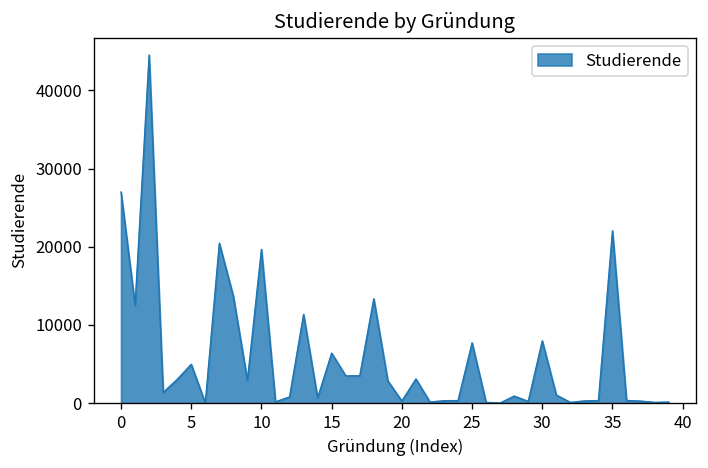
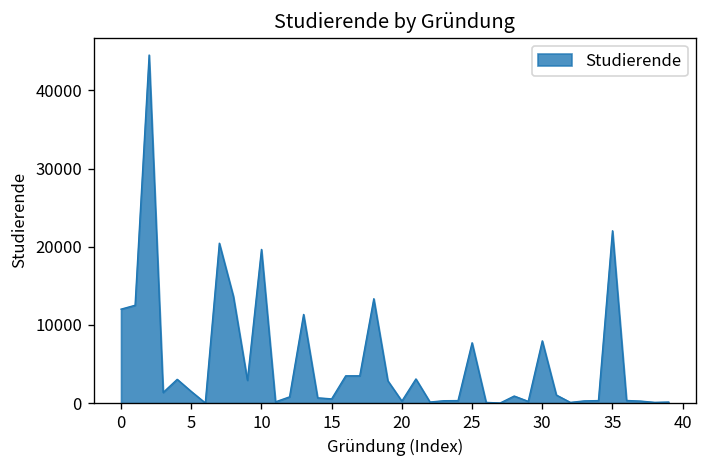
  {
-   "0": 27000,
-   "5": 5000,
+   "0": 12000,
+   "5": 1000,
    "10": 20000,
-   "15": 6000,
+   "15": 1000,
    "20": 0,
    "25": 8000,
    "30": 8000,
    "35": 22000
  }
